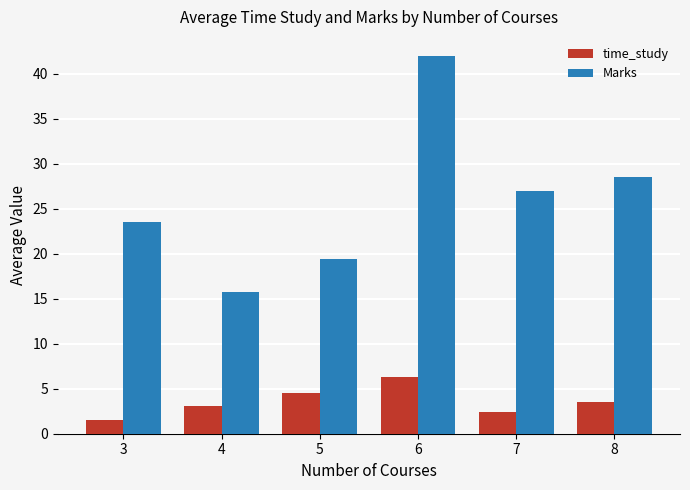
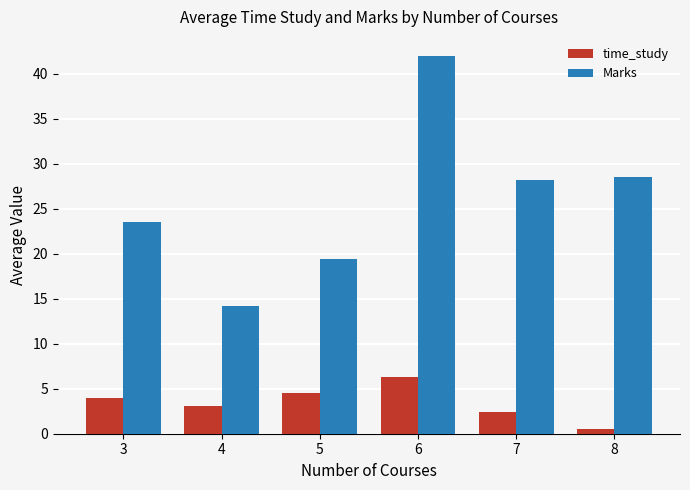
  {
    "time_study": {
-     "3": 1,
+     "3": 4,
      "4": 3,
      "5": 4,
      "6": 6,
      "7": 2,
-     "8": 4
+     "8": 1
    },
    "Marks": {
      "3": 24,
-     "4": 16,
+     "4": 14,
      "5": 19,
      "6": 42,
-     "7": 27,
+     "7": 28,
      "8": 29
    }
  }
